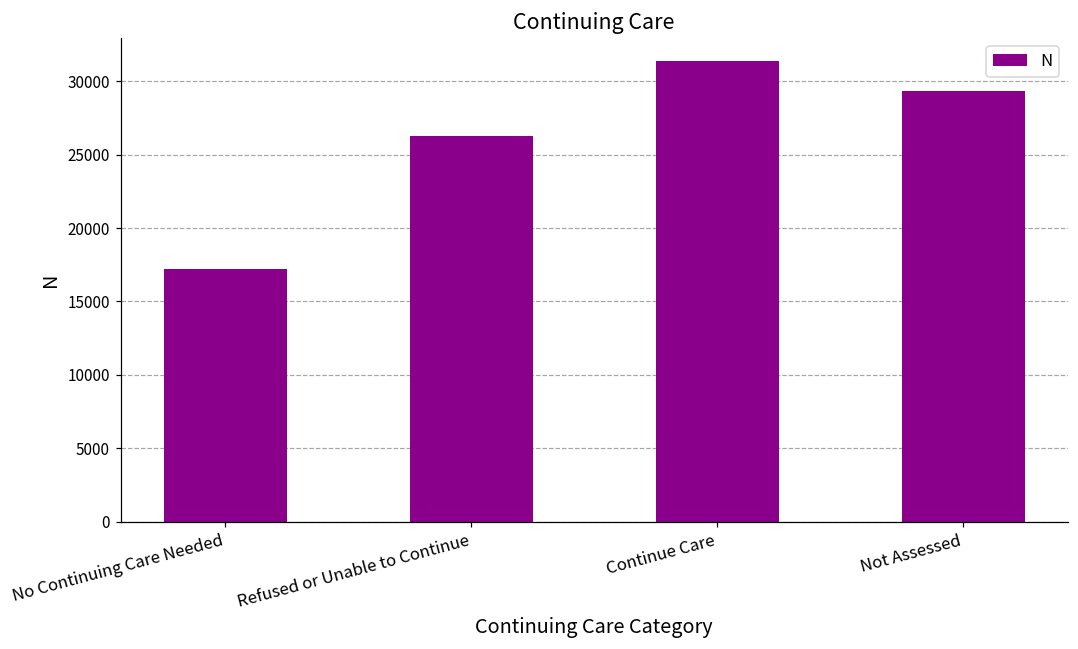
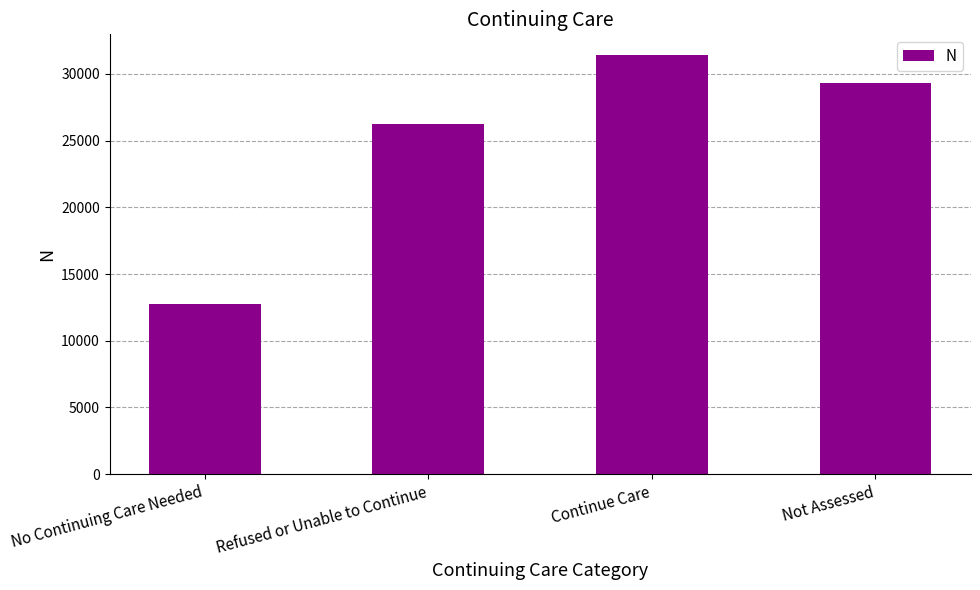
  {
-   "No Continuing Care Needed": 17200,
+   "No Continuing Care Needed": 12800,
    "Refused or Unable to Continue": 26300,
    "Continue Care": 31400,
    "Not Assessed": 29300
  }
